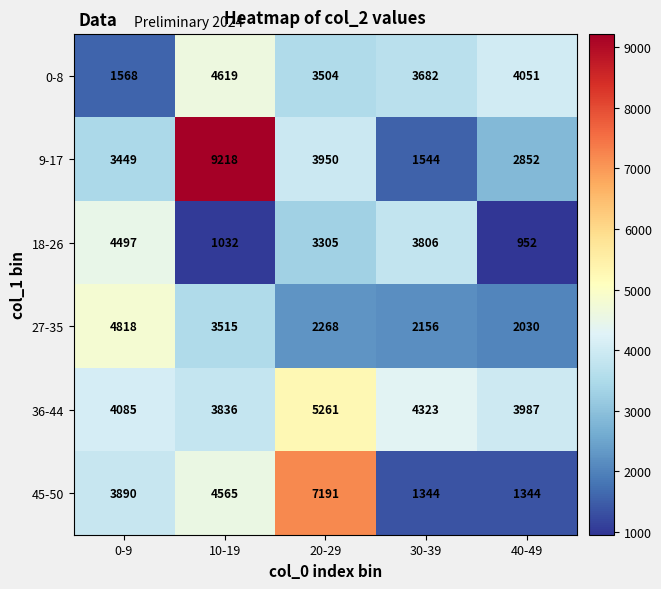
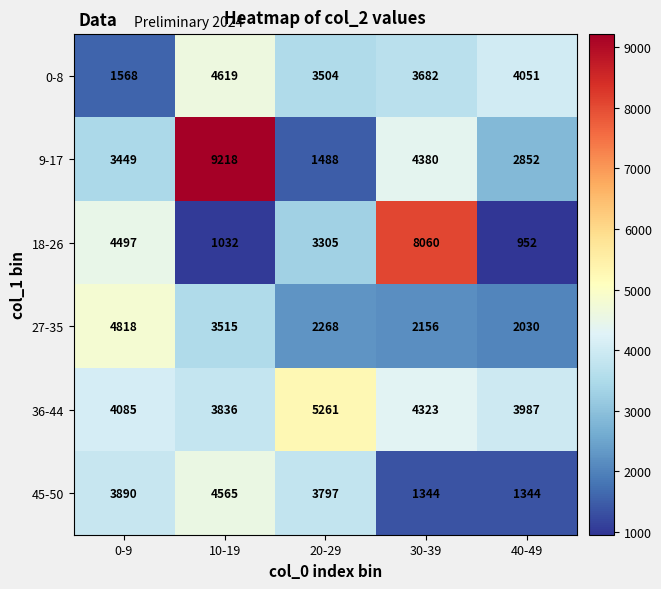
  {
    "0-8": {
      "0-9": 1568,
      "10-19": 4619,
      "20-29": 3504,
      "30-39": 3682,
      "40-49": 4051
    },
    "9-17": {
      "0-9": 3449,
      "10-19": 9218,
-     "20-29": 3950,
-     "30-39": 1544,
+     "20-29": 1488,
+     "30-39": 4380,
      "40-49": 2852
    },
    "18-26": {
      "0-9": 4497,
      "10-19": 1032,
      "20-29": 3305,
-     "30-39": 3806,
+     "30-39": 8060,
      "40-49": 952
    },
    "27-35": {
      "0-9": 4818,
      "10-19": 3515,
      "20-29": 2268,
      "30-39": 2156,
      "40-49": 2030
    },
    "36-44": {
      "0-9": 4085,
      "10-19": 3836,
      "20-29": 5261,
      "30-39": 4323,
      "40-49": 3987
    },
    "45-50": {
      "0-9": 3890,
      "10-19": 4565,
-     "20-29": 7191,
+     "20-29": 3797,
      "30-39": 1344,
      "40-49": 1344
    }
  }
